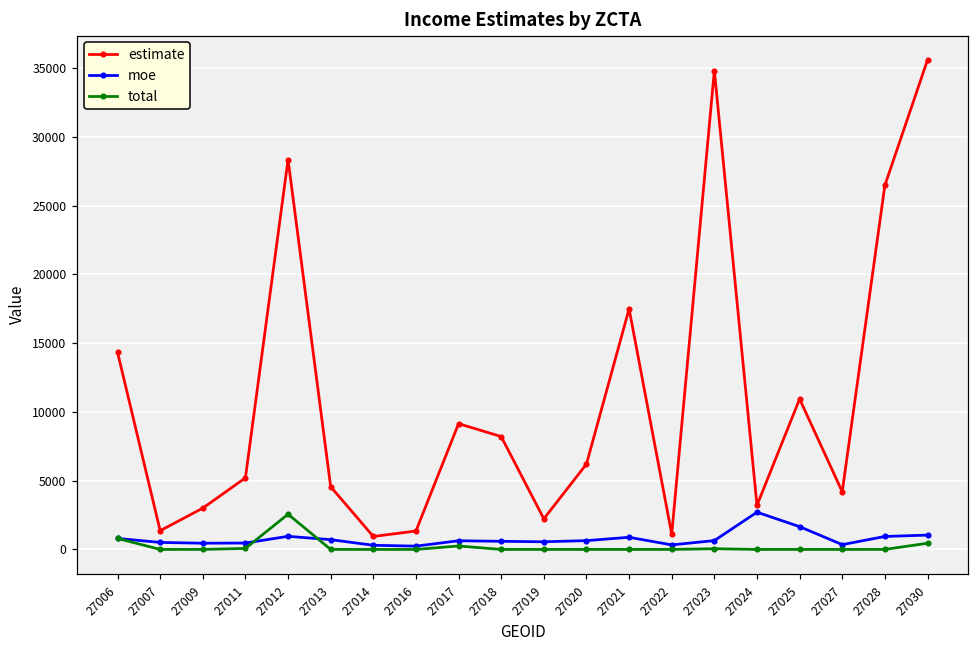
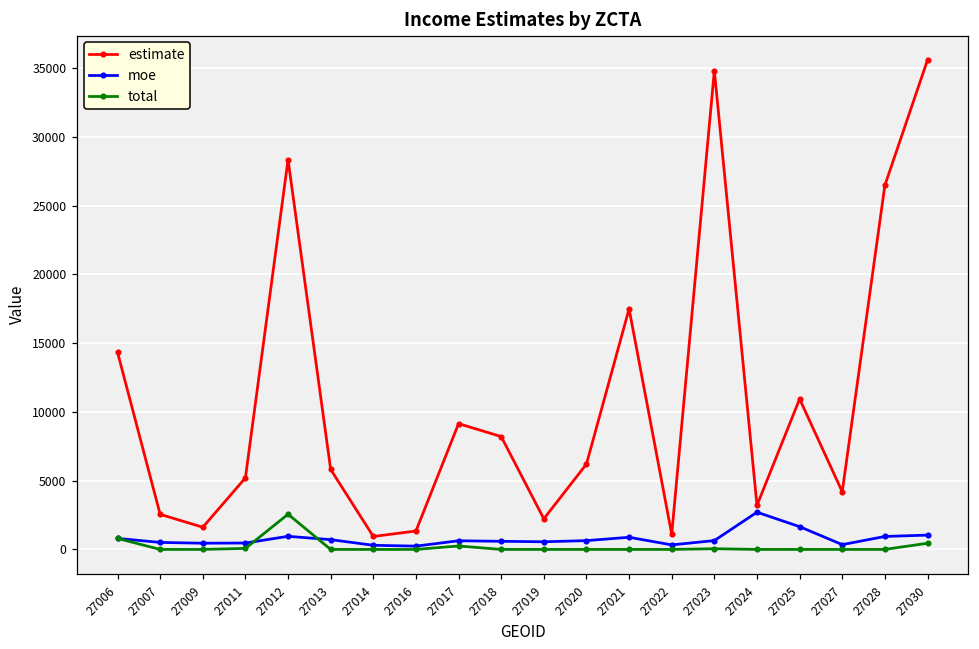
  {
    "estimate": {
      "27006": 14300,
-     "27007": 1400,
-     "27009": 3000,
+     "27007": 2600,
+     "27009": 1600,
      "27011": 5200,
      "27012": 28300,
-     "27013": 4600,
+     "27013": 5800,
      "27014": 900,
      "27016": 1300,
      "27017": 9100,
      "27018": 8200,
      "27019": 2200,
      "27020": 6200,
      "27021": 17500,
      "27022": 1100,
      "27023": 34800,
      "27024": 3200,
      "27025": 10900,
      "27027": 4200,
      "27028": 26500,
      "27030": 35600
    },
    "moe": {
      "27007": 500,
      "27009": 500,
      "27011": 500,
      "27012": 1000,
      "27013": 700,
      "27014": 300,
      "27016": 200,
      "27017": 600,
      "27018": 600,
      "27019": 600,
      "27020": 600,
      "27021": 900,
      "27022": 300,
      "27023": 600,
      "27024": 2700,
      "27025": 1700,
      "27027": 300,
      "27028": 900,
      "27030": 1000
    },
    "total": {
      "27007": 0,
      "27009": 0,
      "27011": 100,
      "27012": 2600,
      "27013": 0,
      "27014": 0,
      "27016": 0,
      "27017": 300,
      "27018": 0,
      "27019": 0,
      "27020": 0,
      "27021": 0,
      "27022": 0,
      "27023": 100,
      "27024": 0,
      "27025": 0,
      "27027": 0,
      "27028": 0,
      "27030": 500
    }
  }
